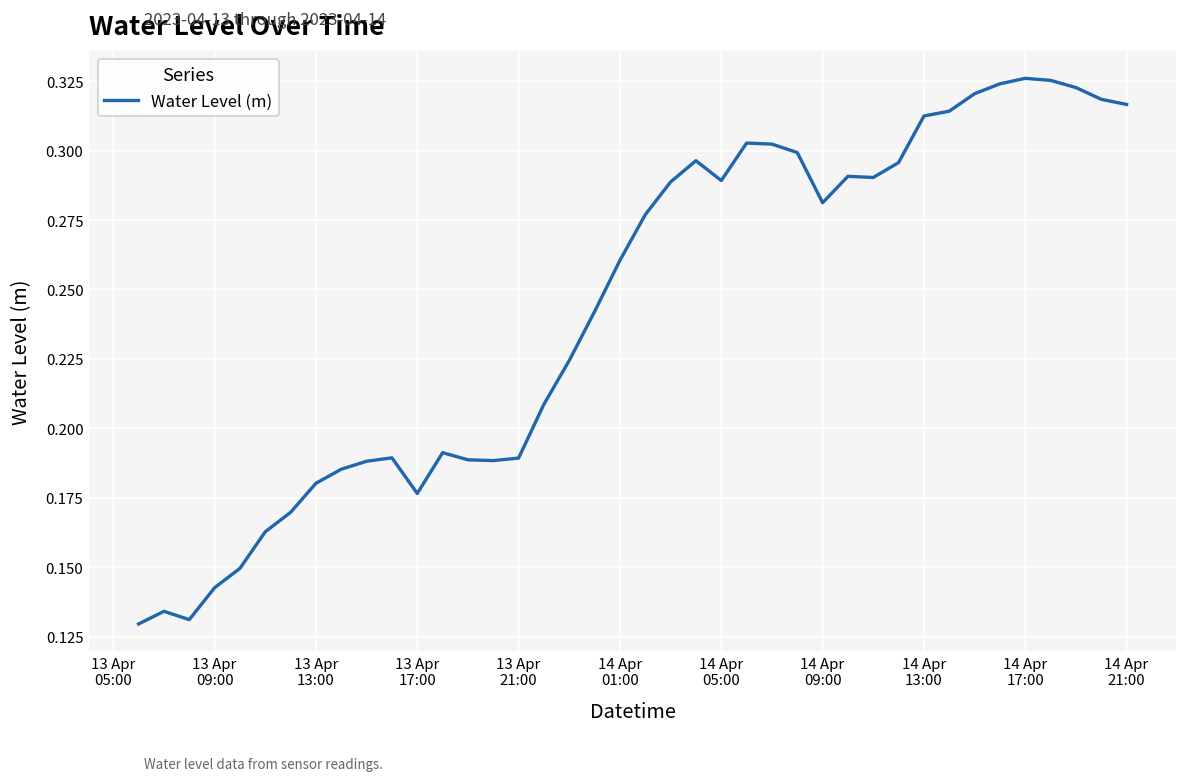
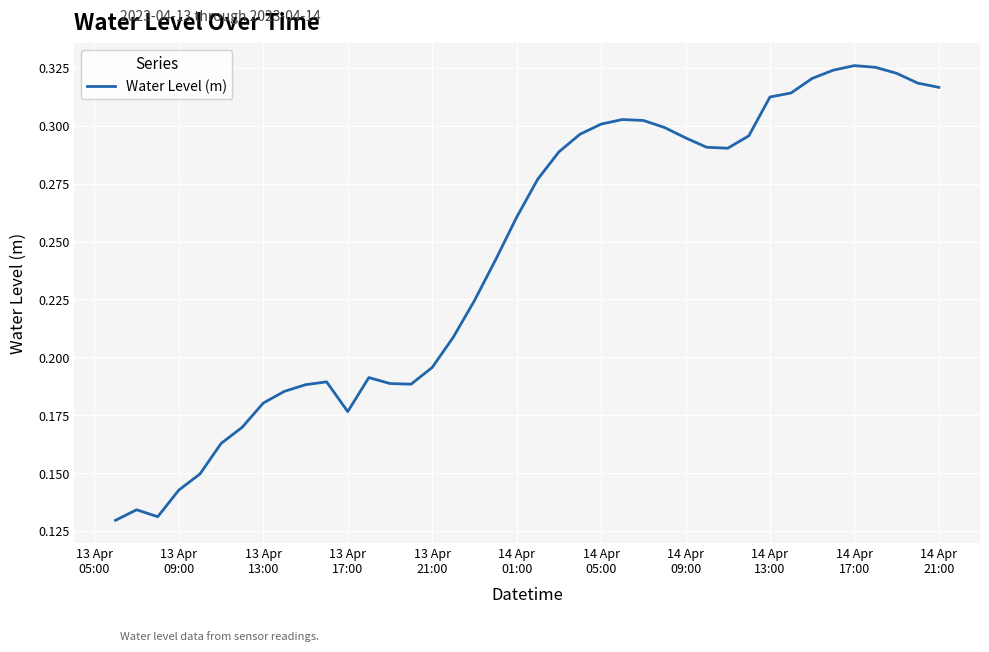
  {
    "13 Apr 09:00": 0.143,
    "13 Apr 13:00": 0.180,
    "13 Apr 17:00": 0.177,
-   "13 Apr 21:00": 0.189,
+   "13 Apr 21:00": 0.196,
    "14 Apr 01:00": 0.260,
-   "14 Apr 05:00": 0.289,
-   "14 Apr 09:00": 0.281,
+   "14 Apr 05:00": 0.301,
+   "14 Apr 09:00": 0.295,
    "14 Apr 13:00": 0.312,
    "14 Apr 17:00": 0.326,
    "14 Apr 21:00": 0.317
  }
